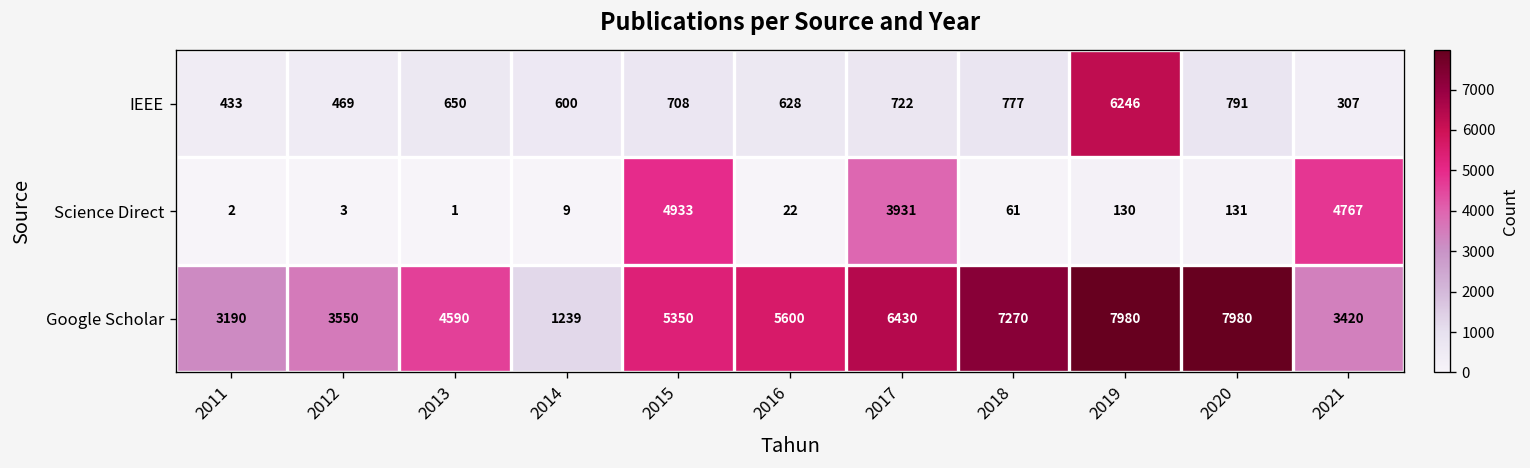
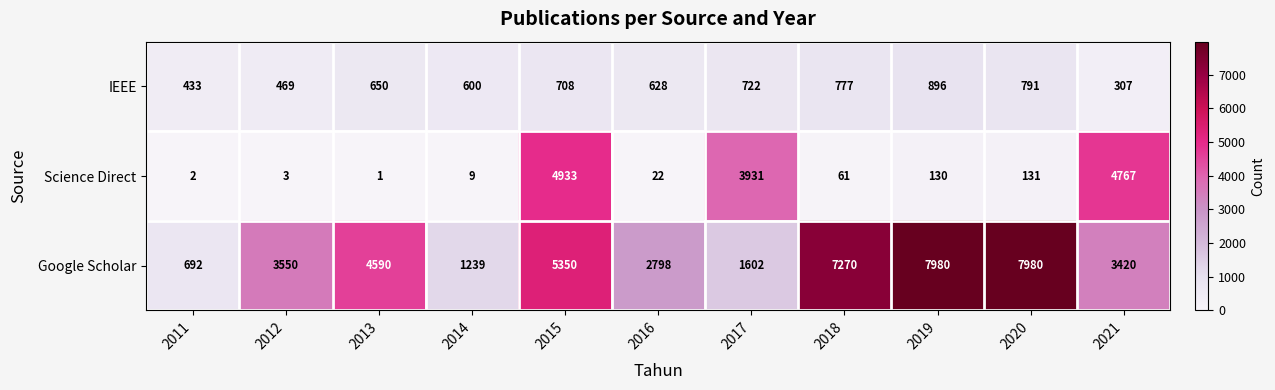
  {
    "IEEE": {
      "2011": 433,
      "2012": 469,
      "2013": 650,
      "2014": 600,
      "2015": 708,
      "2016": 628,
      "2017": 722,
      "2018": 777,
-     "2019": 6246,
+     "2019": 896,
      "2020": 791,
      "2021": 307
    },
    "Science Direct": {
      "2011": 2,
      "2012": 3,
      "2013": 1,
      "2014": 9,
      "2015": 4933,
      "2016": 22,
      "2017": 3931,
      "2018": 61,
      "2019": 130,
      "2020": 131,
      "2021": 4767
    },
    "Google Scholar": {
-     "2011": 3190,
+     "2011": 692,
      "2012": 3550,
      "2013": 4590,
      "2014": 1239,
      "2015": 5350,
-     "2016": 5600,
-     "2017": 6430,
+     "2016": 2798,
+     "2017": 1602,
      "2018": 7270,
      "2019": 7980,
      "2020": 7980,
      "2021": 3420
    }
  }
